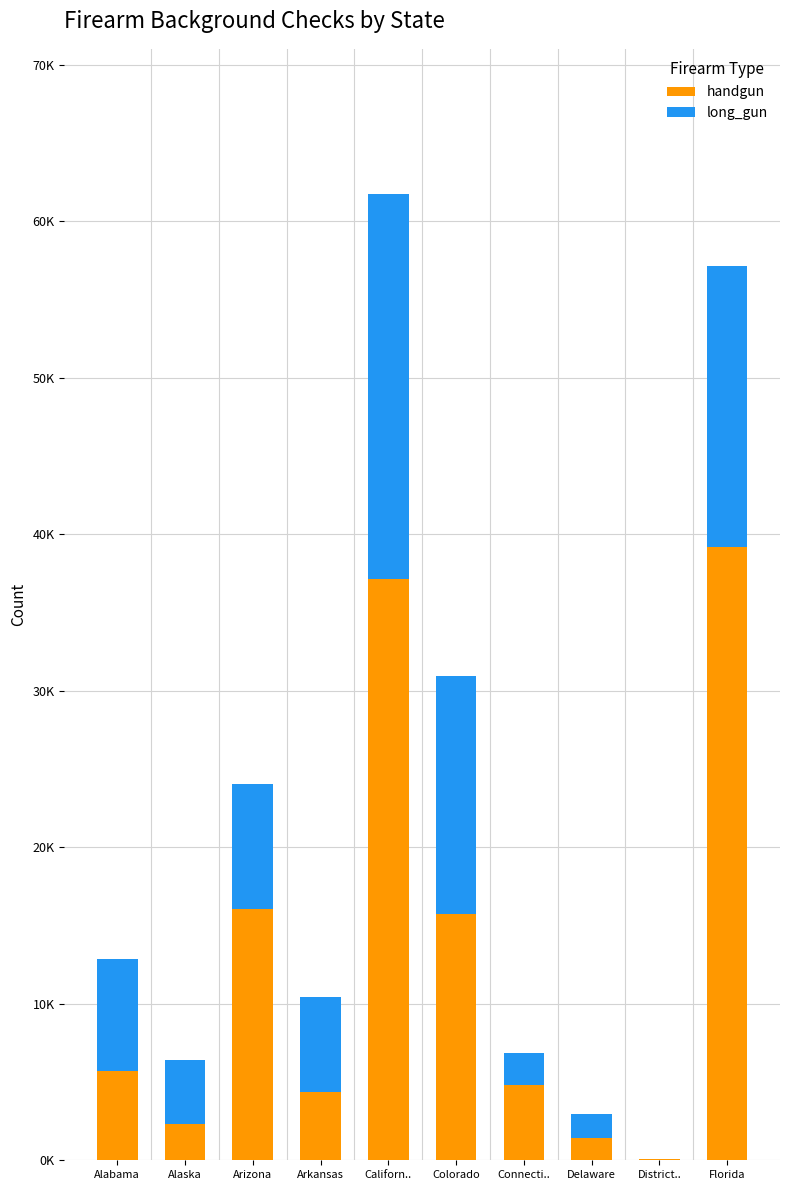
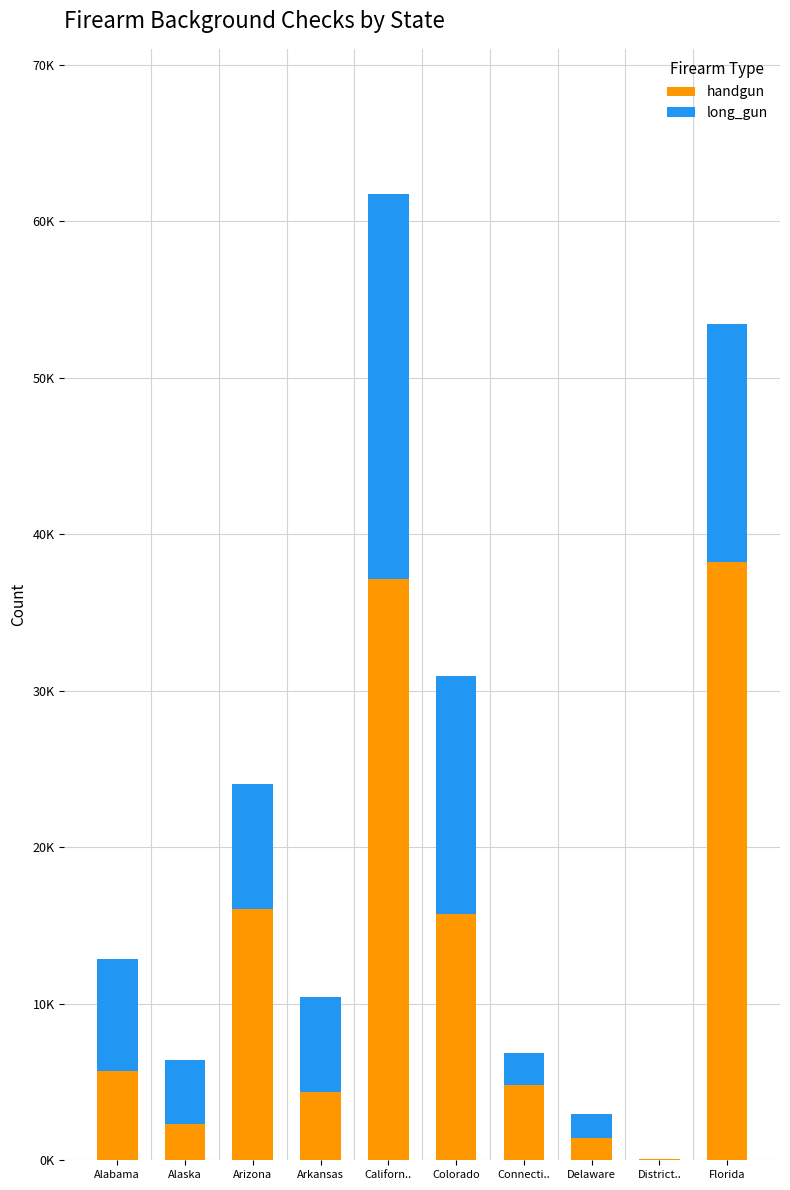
  {
    "handgun": {
      "Alabama": 5700,
      "Alaska": 2300,
      "Arizona": 16100,
      "Arkansas": 4300,
      "Californ..": 37200,
      "Colorado": 15800,
      "Connecti..": 4800,
      "Delaware": 1400,
-     "Florida": 39200
+     "Florida": 38200
    },
    "long_gun": {
      "Alabama": 7100,
      "Alaska": 4100,
      "Arizona": 7900,
      "Arkansas": 6100,
      "Californ..": 24600,
      "Colorado": 15200,
      "Connecti..": 2000,
      "Delaware": 1500,
-     "Florida": 17900
+     "Florida": 15200
    }
  }
